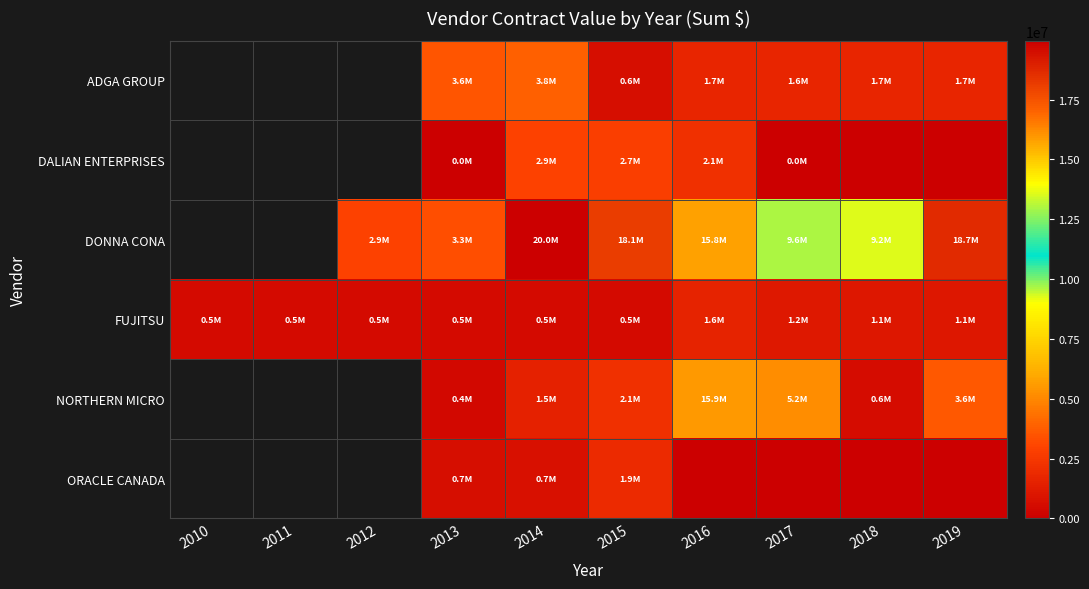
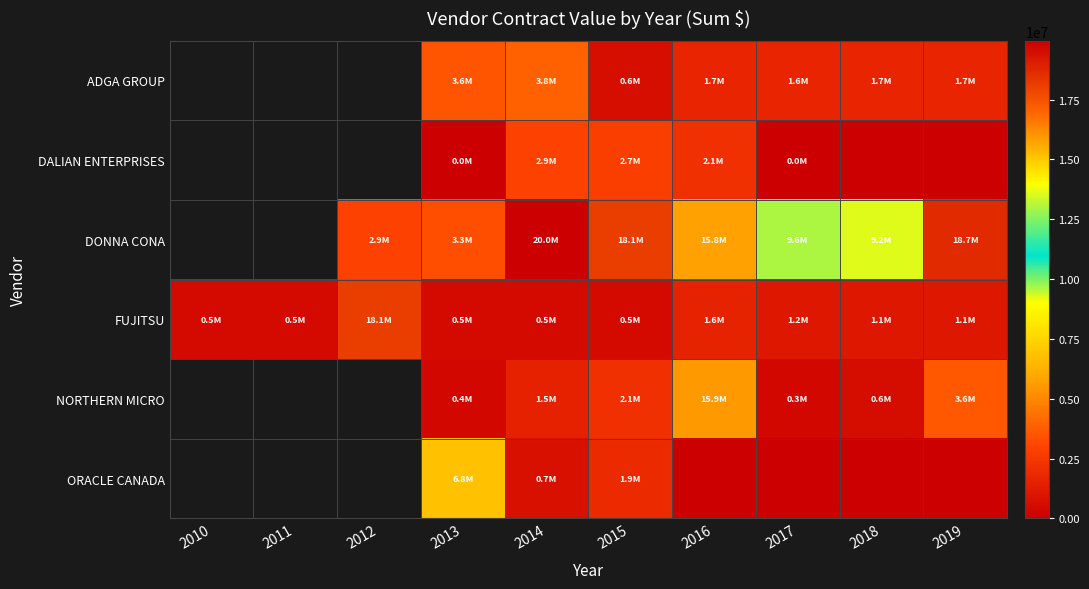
  {
    "ADGA GROUP": {
      "2013": "3.6M",
      "2014": "3.8M",
      "2015": "0.6M",
      "2016": "1.7M",
      "2017": "1.6M",
      "2018": "1.7M",
      "2019": "1.7M"
    },
    "DALIAN ENTERPRISES": {
      "2013": "0.0M",
      "2014": "2.9M",
      "2015": "2.7M",
      "2016": "2.1M",
      "2017": "0.0M"
    },
    "DONNA CONA": {
      "2012": "2.9M",
      "2013": "3.3M",
      "2014": "20.0M",
      "2015": "18.1M",
      "2016": "15.8M",
      "2017": "9.6M",
      "2018": "9.2M",
      "2019": "18.7M"
    },
    "FUJITSU": {
      "2010": "0.5M",
      "2011": "0.5M",
-     "2012": "0.5M",
+     "2012": "18.1M",
      "2013": "0.5M",
      "2014": "0.5M",
      "2015": "0.5M",
      "2016": "1.6M",
      "2017": "1.2M",
      "2018": "1.1M",
      "2019": "1.1M"
    },
    "NORTHERN MICRO": {
      "2013": "0.4M",
      "2014": "1.5M",
      "2015": "2.1M",
      "2016": "15.9M",
-     "2017": "5.2M",
+     "2017": "0.3M",
      "2018": "0.6M",
      "2019": "3.6M"
    },
    "ORACLE CANADA": {
-     "2013": "0.7M",
+     "2013": "6.8M",
      "2014": "0.7M",
      "2015": "1.9M"
    }
  }
